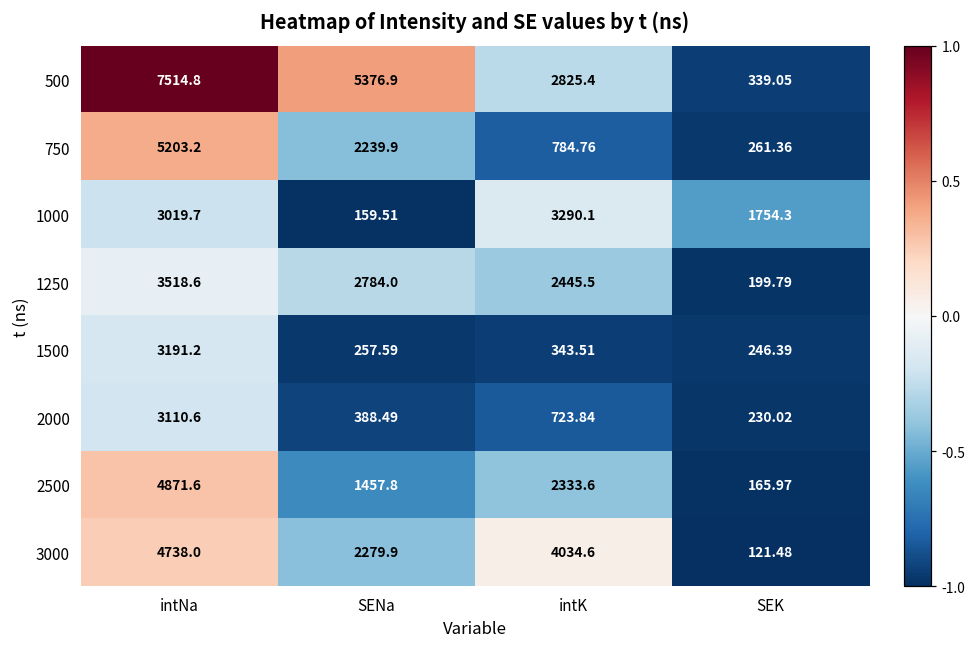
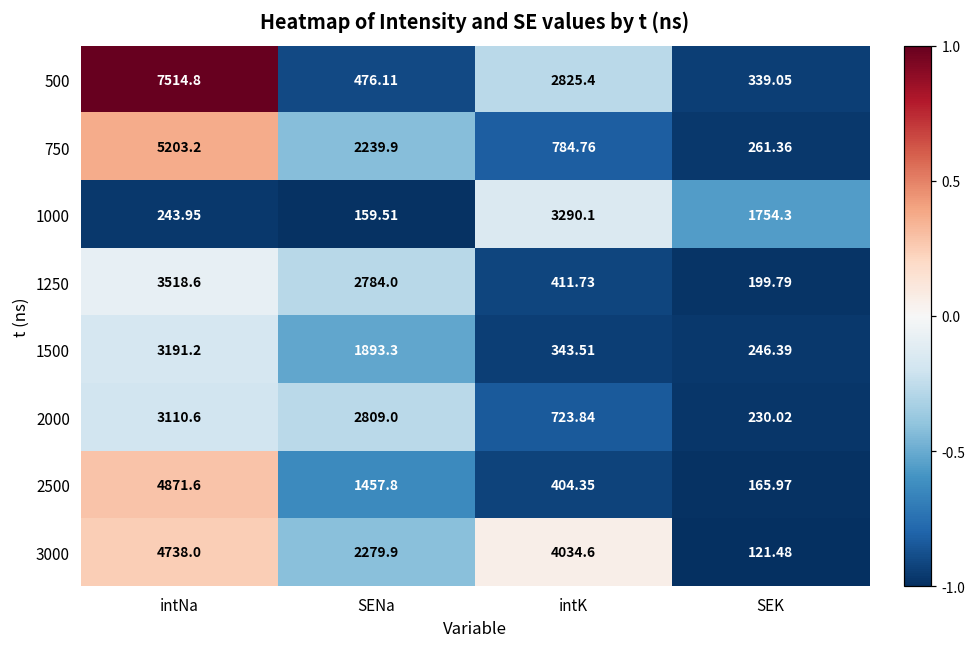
  {
    "500": {
      "intNa": 7514.8,
-     "SENa": 5376.9,
+     "SENa": 476.11,
      "intK": 2825.4,
      "SEK": 339.05
    },
    "750": {
      "intNa": 5203.2,
      "SENa": 2239.9,
      "intK": 784.76,
      "SEK": 261.36
    },
    "1000": {
-     "intNa": 3019.7,
+     "intNa": 243.95,
      "SENa": 159.51,
      "intK": 3290.1,
      "SEK": 1754.3
    },
    "1250": {
      "intNa": 3518.6,
      "SENa": 2784.0,
-     "intK": 2445.5,
+     "intK": 411.73,
      "SEK": 199.79
    },
    "1500": {
      "intNa": 3191.2,
-     "SENa": 257.59,
+     "SENa": 1893.3,
      "intK": 343.51,
      "SEK": 246.39
    },
    "2000": {
      "intNa": 3110.6,
-     "SENa": 388.49,
+     "SENa": 2809.0,
      "intK": 723.84,
      "SEK": 230.02
    },
    "2500": {
      "intNa": 4871.6,
      "SENa": 1457.8,
-     "intK": 2333.6,
+     "intK": 404.35,
      "SEK": 165.97
    },
    "3000": {
      "intNa": 4738.0,
      "SENa": 2279.9,
      "intK": 4034.6,
      "SEK": 121.48
    }
  }
